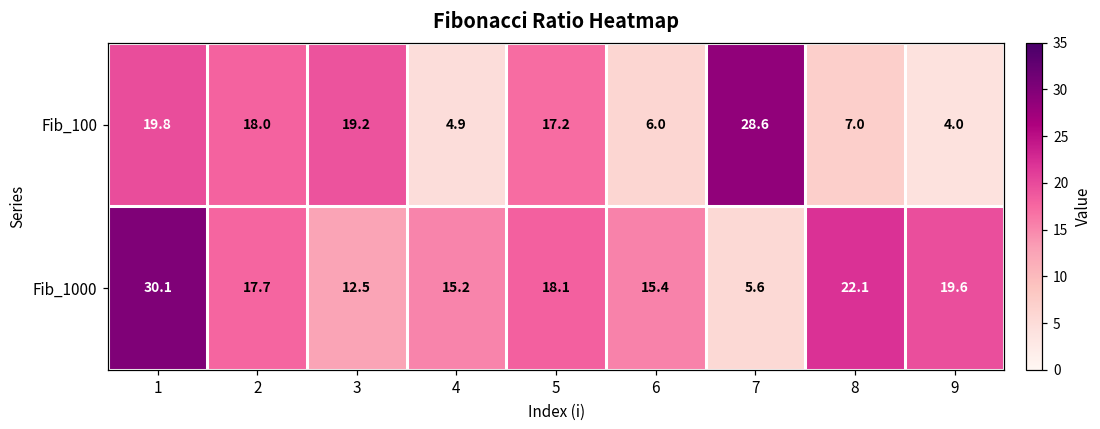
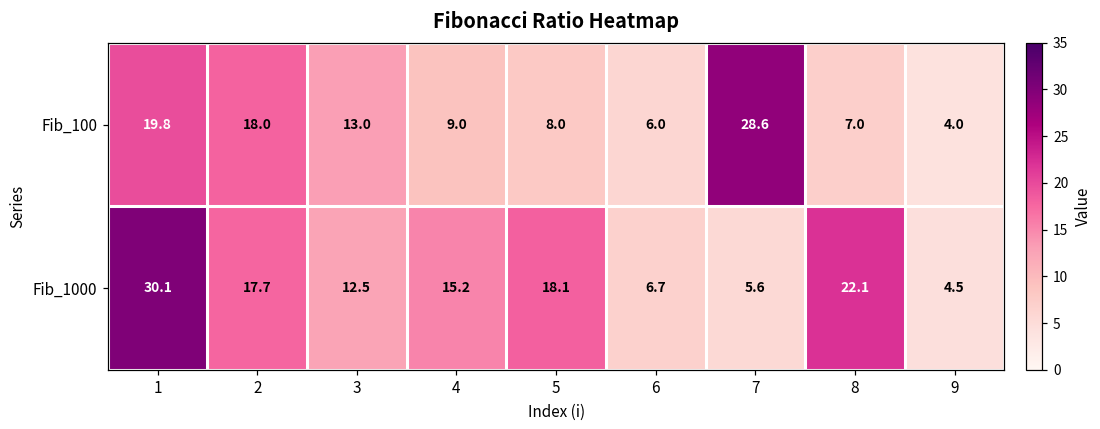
  {
    "Fib_100": {
      "1": 19.8,
      "2": 18.0,
-     "3": 19.2,
-     "4": 4.9,
-     "5": 17.2,
+     "3": 13.0,
+     "4": 9.0,
+     "5": 8.0,
      "6": 6.0,
      "7": 28.6,
      "8": 7.0,
      "9": 4.0
    },
    "Fib_1000": {
      "1": 30.1,
      "2": 17.7,
      "3": 12.5,
      "4": 15.2,
      "5": 18.1,
-     "6": 15.4,
+     "6": 6.7,
      "7": 5.6,
      "8": 22.1,
-     "9": 19.6
+     "9": 4.5
    }
  }
